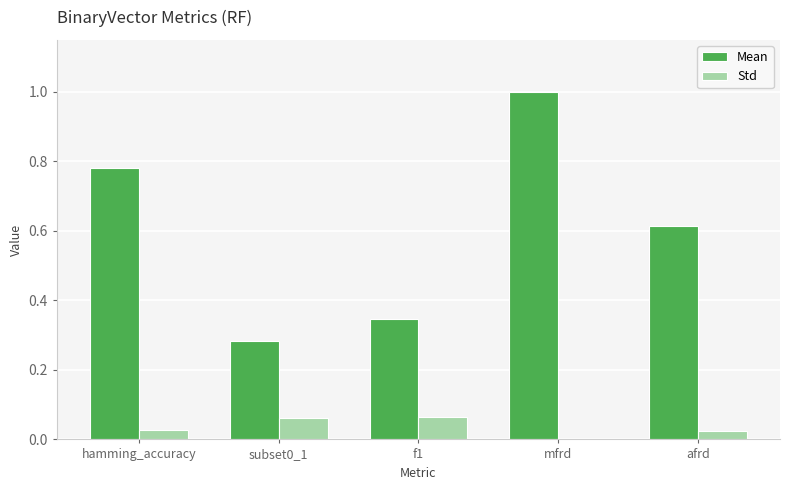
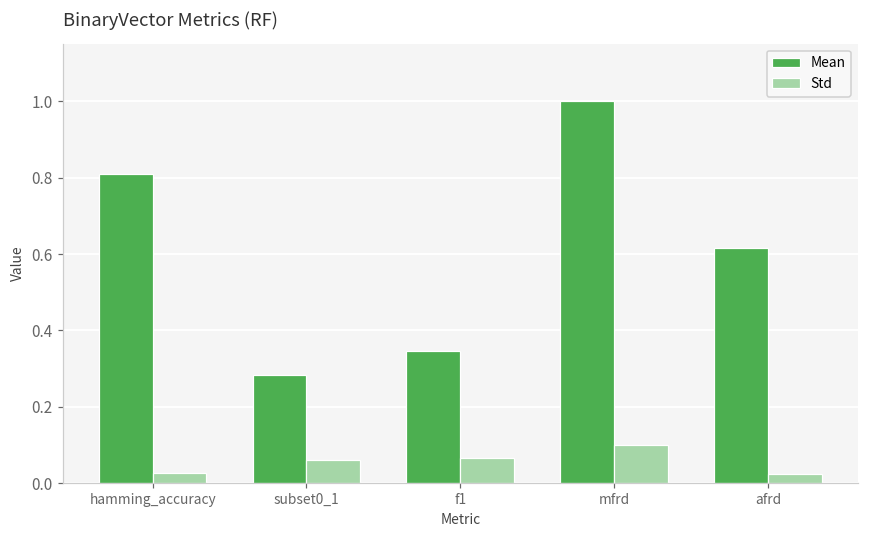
  {
    "Mean": {
-     "hamming_accuracy": 0.78,
+     "hamming_accuracy": 0.81,
      "subset0_1": 0.28,
      "f1": 0.35,
      "mfrd": 1.00,
      "afrd": 0.61
    },
    "Std": {
      "hamming_accuracy": 0.03,
      "subset0_1": 0.06,
      "f1": 0.07,
-     "mfrd": 0.0,
+     "mfrd": 0.1,
      "afrd": 0.02
    }
  }
